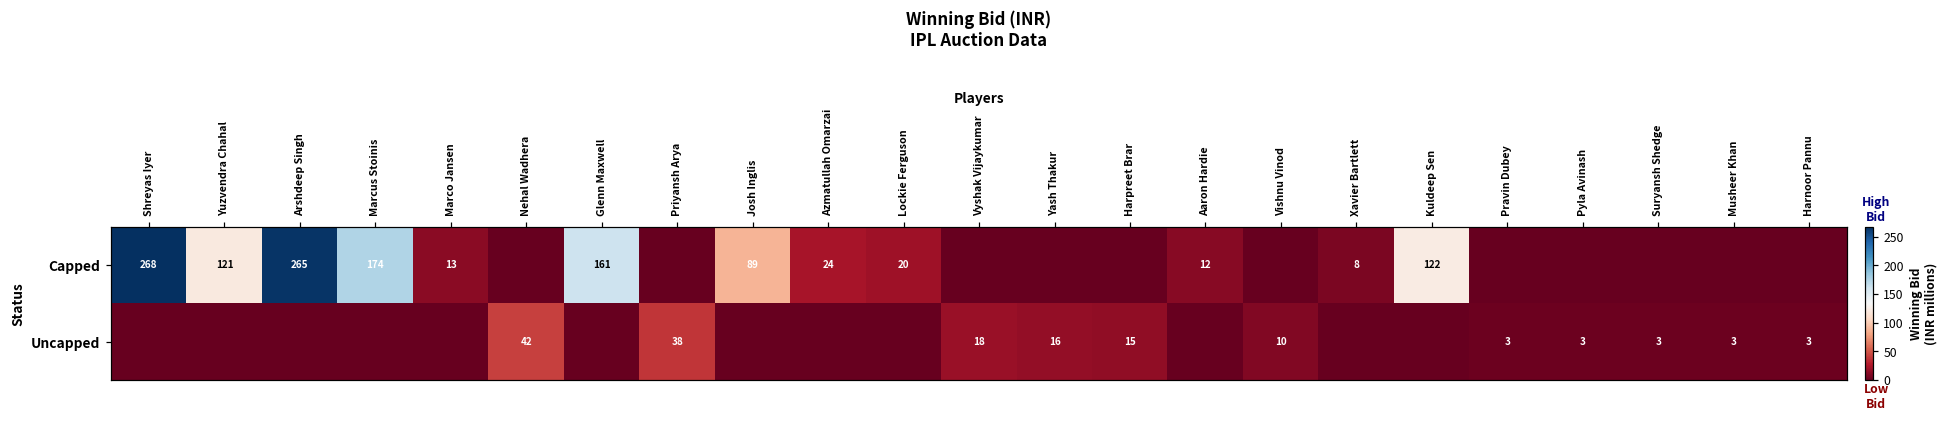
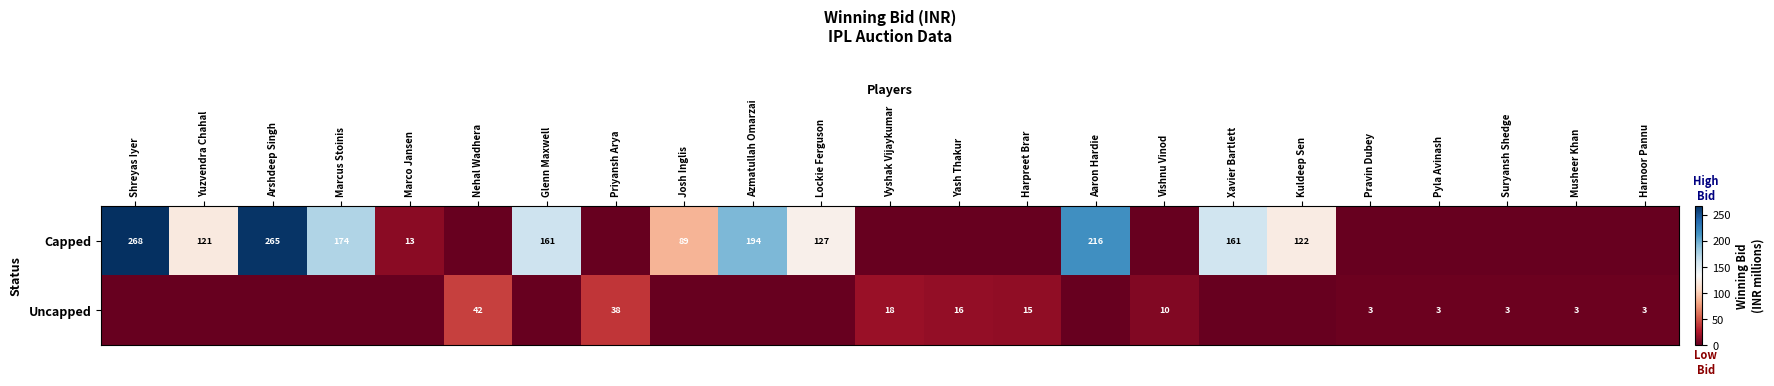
  {
    "Capped": {
      "Shreyas Iyer": 268,
      "Yuzvendra Chahal": 121,
      "Arshdeep Singh": 265,
      "Marcus Stoinis": 174,
      "Marco Jansen": 13,
      "Glenn Maxwell": 161,
      "Josh Inglis": 89,
-     "Azmatullah Omarzai": 24,
-     "Lockie Ferguson": 20,
-     "Aaron Hardie": 12,
-     "Xavier Bartlett": 8,
+     "Azmatullah Omarzai": 194,
+     "Lockie Ferguson": 127,
+     "Aaron Hardie": 216,
+     "Xavier Bartlett": 161,
      "Kuldeep Sen": 122
    },
    "Uncapped": {
      "Nehal Wadhera": 42,
      "Priyansh Arya": 38,
      "Vyshak Vijaykumar": 18,
      "Yash Thakur": 16,
      "Harpreet Brar": 15,
      "Vishnu Vinod": 10,
      "Pravin Dubey": 3,
      "Pyla Avinash": 3,
      "Suryansh Shedge": 3,
      "Musheer Khan": 3,
      "Harnoor Pannu": 3
    }
  }
